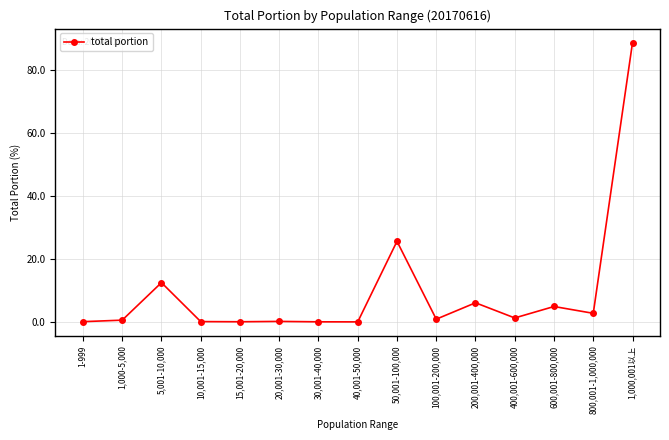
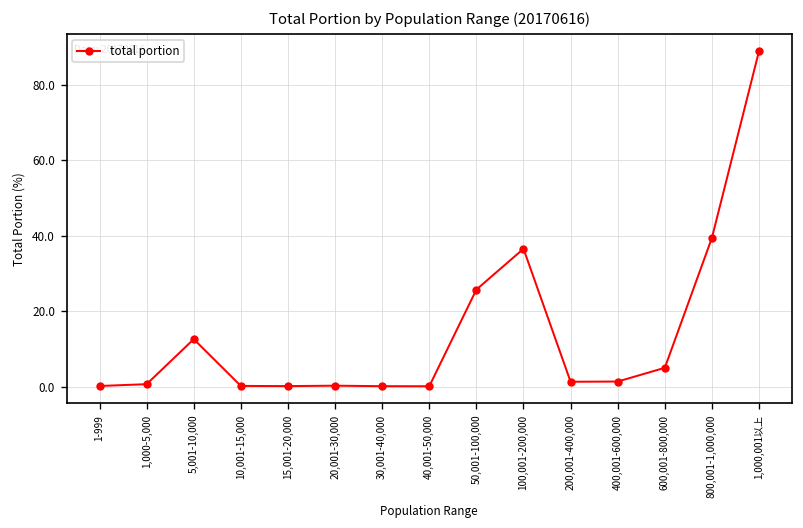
  {
    "1-999": 0,
    "1,000-5,000": 1,
    "5,001-10,000": 13,
    "10,001-15,000": 0,
    "15,001-20,000": 0,
    "20,001-30,000": 0,
    "30,001-40,000": 0,
    "40,001-50,000": 0,
    "50,001-100,000": 26,
-   "100,001-200,000": 1,
-   "200,001-400,000": 6,
+   "100,001-200,000": 37,
+   "200,001-400,000": 1,
    "400,001-600,000": 1,
    "600,001-800,000": 5,
-   "800,001-1,000,000": 3,
+   "800,001-1,000,000": 39,
    "1,000,001以上": 89
  }
